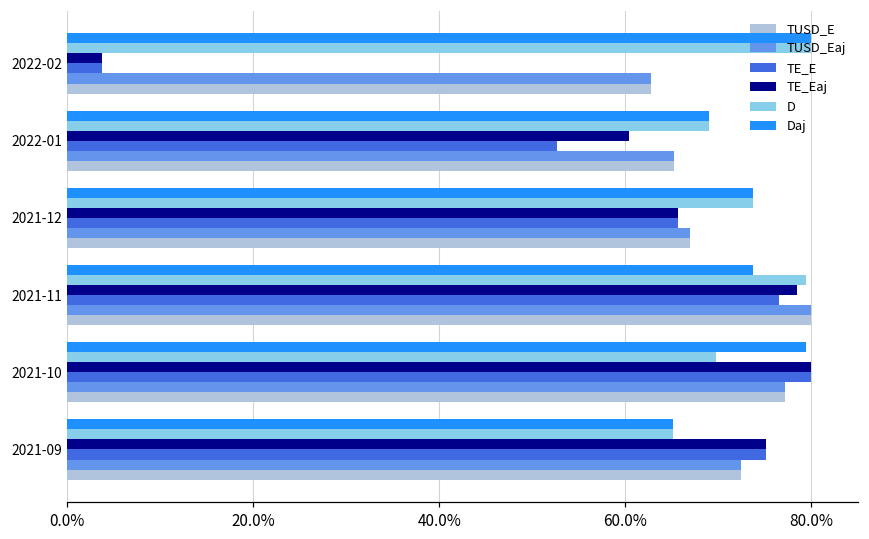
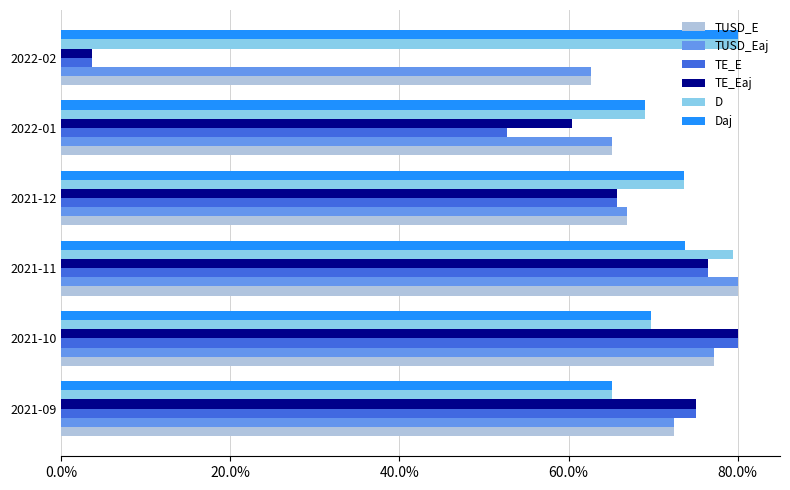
  {
    "TE_Eaj": {
      "2022-02": "4%",
      "2022-01": "60%",
      "2021-12": "66%",
-     "2021-11": "78%",
+     "2021-11": "76%",
      "2021-10": "80%",
      "2021-09": "75%"
    },
    "Daj": {
      "2022-02": "80%",
      "2022-01": "69%",
      "2021-12": "74%",
      "2021-11": "74%",
-     "2021-10": "79%",
+     "2021-10": "70%",
      "2021-09": "65%"
    }
  }
